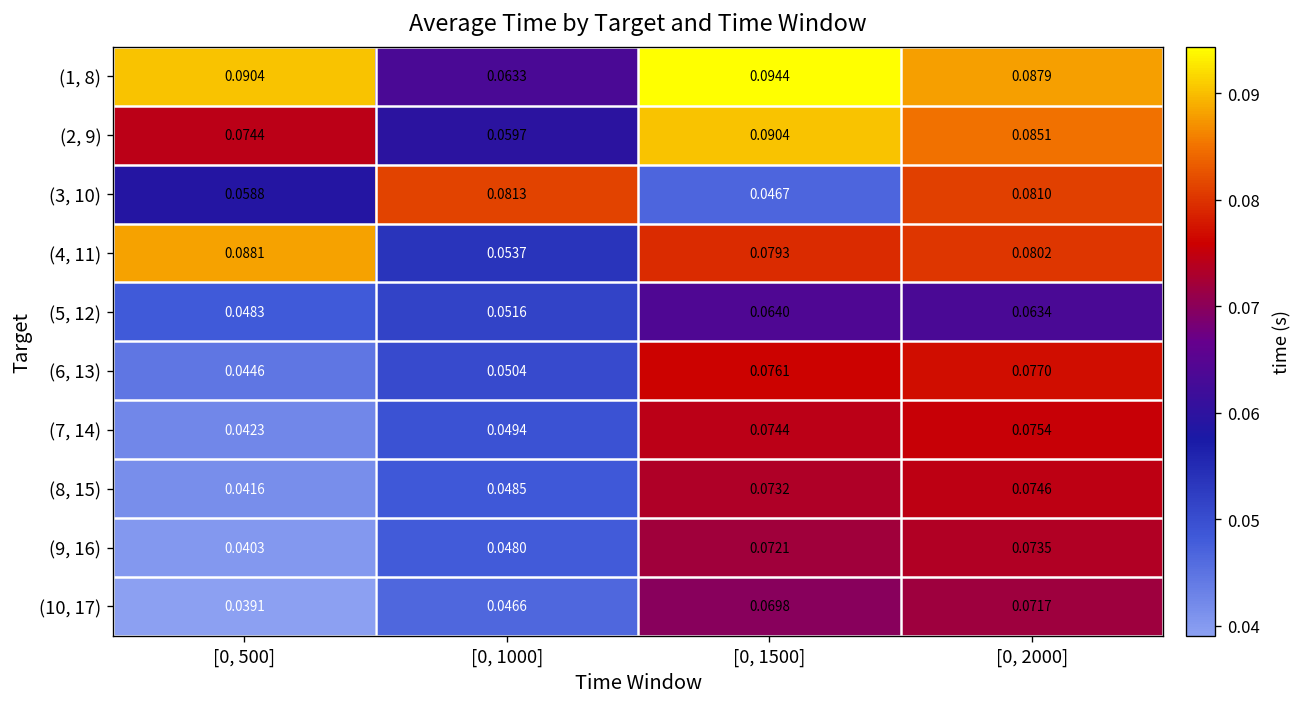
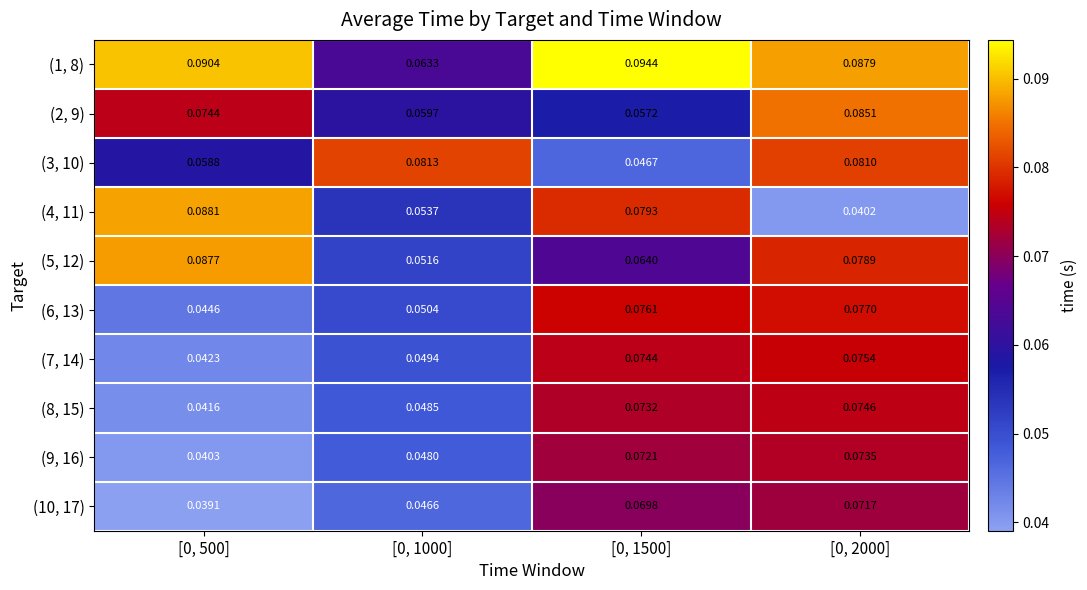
  {
    "(1, 8)": {
      "[0, 500]": 0.0904,
      "[0, 1000]": 0.0633,
      "[0, 1500]": 0.0944,
      "[0, 2000]": 0.0879
    },
    "(2, 9)": {
      "[0, 500]": 0.0744,
      "[0, 1000]": 0.0597,
-     "[0, 1500]": 0.0904,
+     "[0, 1500]": 0.0572,
      "[0, 2000]": 0.0851
    },
    "(3, 10)": {
      "[0, 500]": 0.0588,
      "[0, 1000]": 0.0813,
      "[0, 1500]": 0.0467,
      "[0, 2000]": 0.0810
    },
    "(4, 11)": {
      "[0, 500]": 0.0881,
      "[0, 1000]": 0.0537,
      "[0, 1500]": 0.0793,
-     "[0, 2000]": 0.0802
+     "[0, 2000]": 0.0402
    },
    "(5, 12)": {
-     "[0, 500]": 0.0483,
+     "[0, 500]": 0.0877,
      "[0, 1000]": 0.0516,
      "[0, 1500]": 0.0640,
-     "[0, 2000]": 0.0634
+     "[0, 2000]": 0.0789
    },
    "(6, 13)": {
      "[0, 500]": 0.0446,
      "[0, 1000]": 0.0504,
      "[0, 1500]": 0.0761,
      "[0, 2000]": 0.0770
    },
    "(7, 14)": {
      "[0, 500]": 0.0423,
      "[0, 1000]": 0.0494,
      "[0, 1500]": 0.0744,
      "[0, 2000]": 0.0754
    },
    "(8, 15)": {
      "[0, 500]": 0.0416,
      "[0, 1000]": 0.0485,
      "[0, 1500]": 0.0732,
      "[0, 2000]": 0.0746
    },
    "(9, 16)": {
      "[0, 500]": 0.0403,
      "[0, 1000]": 0.0480,
      "[0, 1500]": 0.0721,
      "[0, 2000]": 0.0735
    },
    "(10, 17)": {
      "[0, 500]": 0.0391,
      "[0, 1000]": 0.0466,
      "[0, 1500]": 0.0698,
      "[0, 2000]": 0.0717
    }
  }
